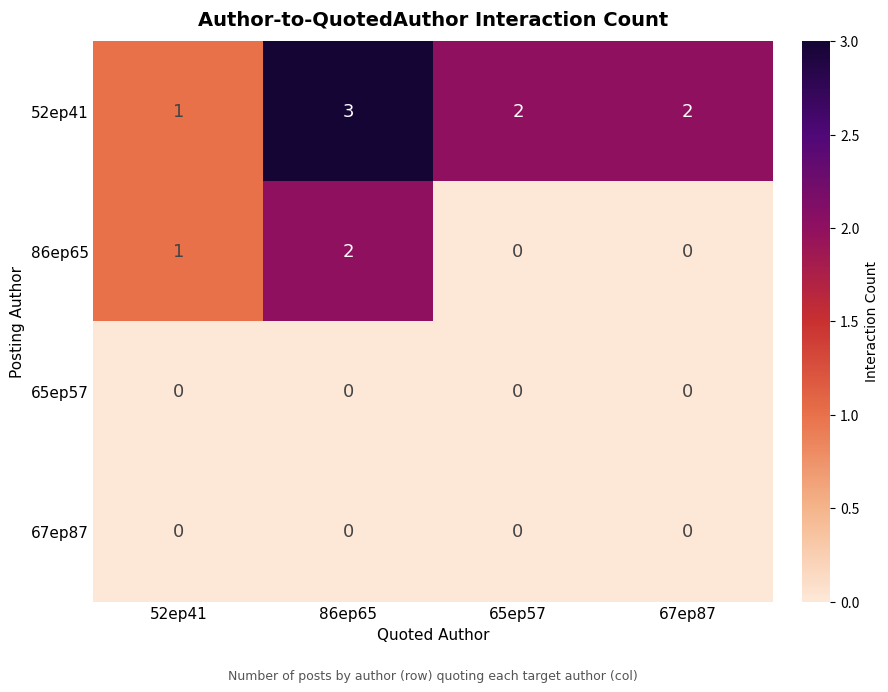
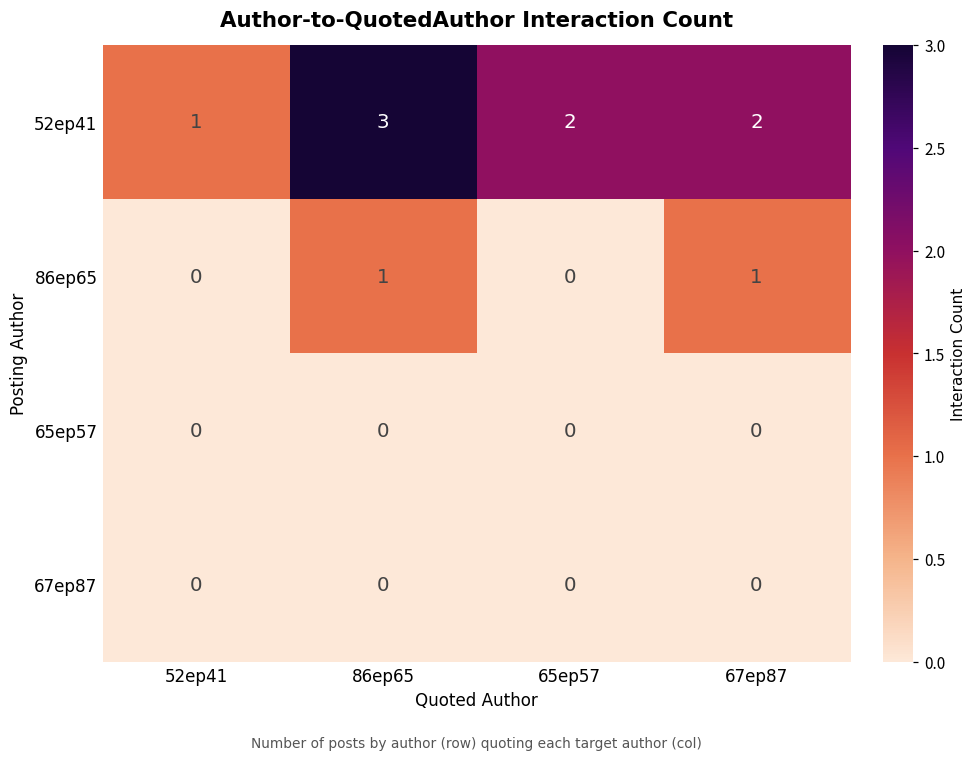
  {
    "52ep41": {
      "52ep41": 1,
      "86ep65": 3,
      "65ep57": 2,
      "67ep87": 2
    },
    "86ep65": {
-     "52ep41": 1,
-     "86ep65": 2,
+     "52ep41": 0,
+     "86ep65": 1,
      "65ep57": 0,
-     "67ep87": 0
+     "67ep87": 1
    },
    "65ep57": {
      "52ep41": 0,
      "86ep65": 0,
      "65ep57": 0,
      "67ep87": 0
    },
    "67ep87": {
      "52ep41": 0,
      "86ep65": 0,
      "65ep57": 0,
      "67ep87": 0
    }
  }
